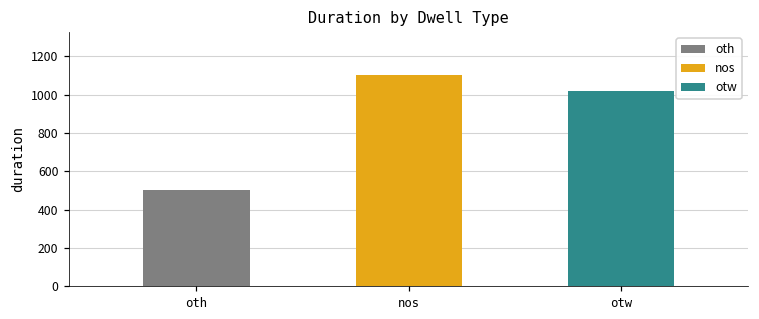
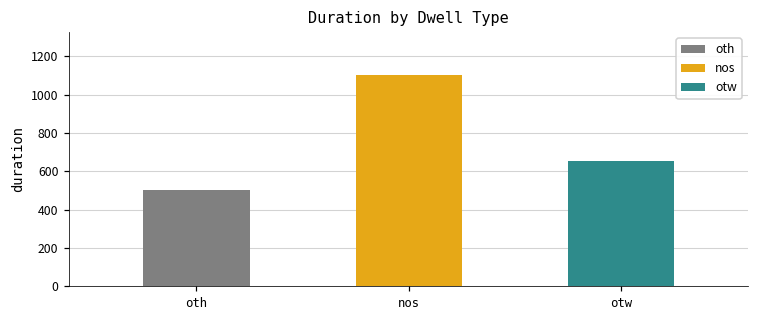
  {
    "oth": 510,
    "nos": 1110,
-   "otw": 1020
+   "otw": 650
  }
